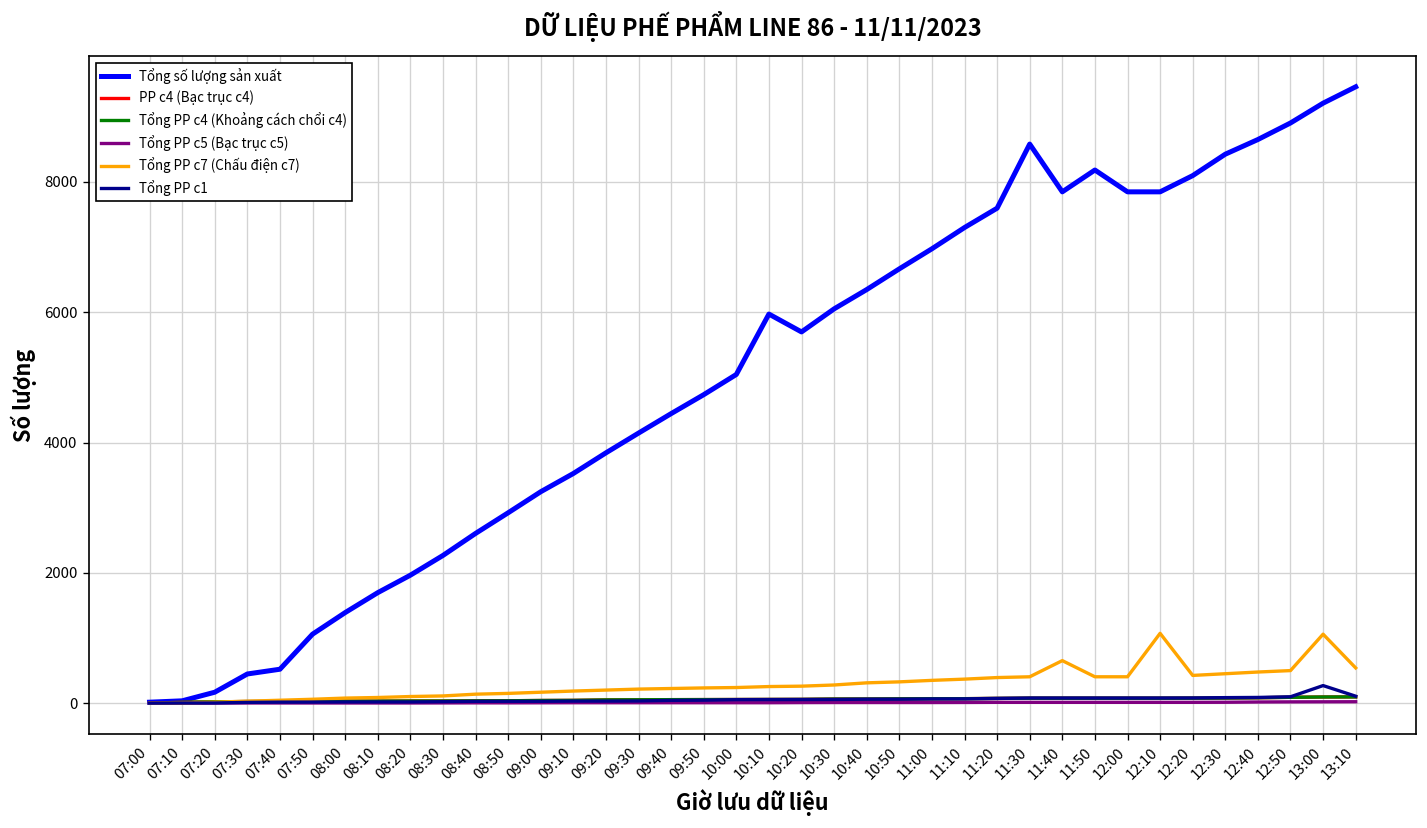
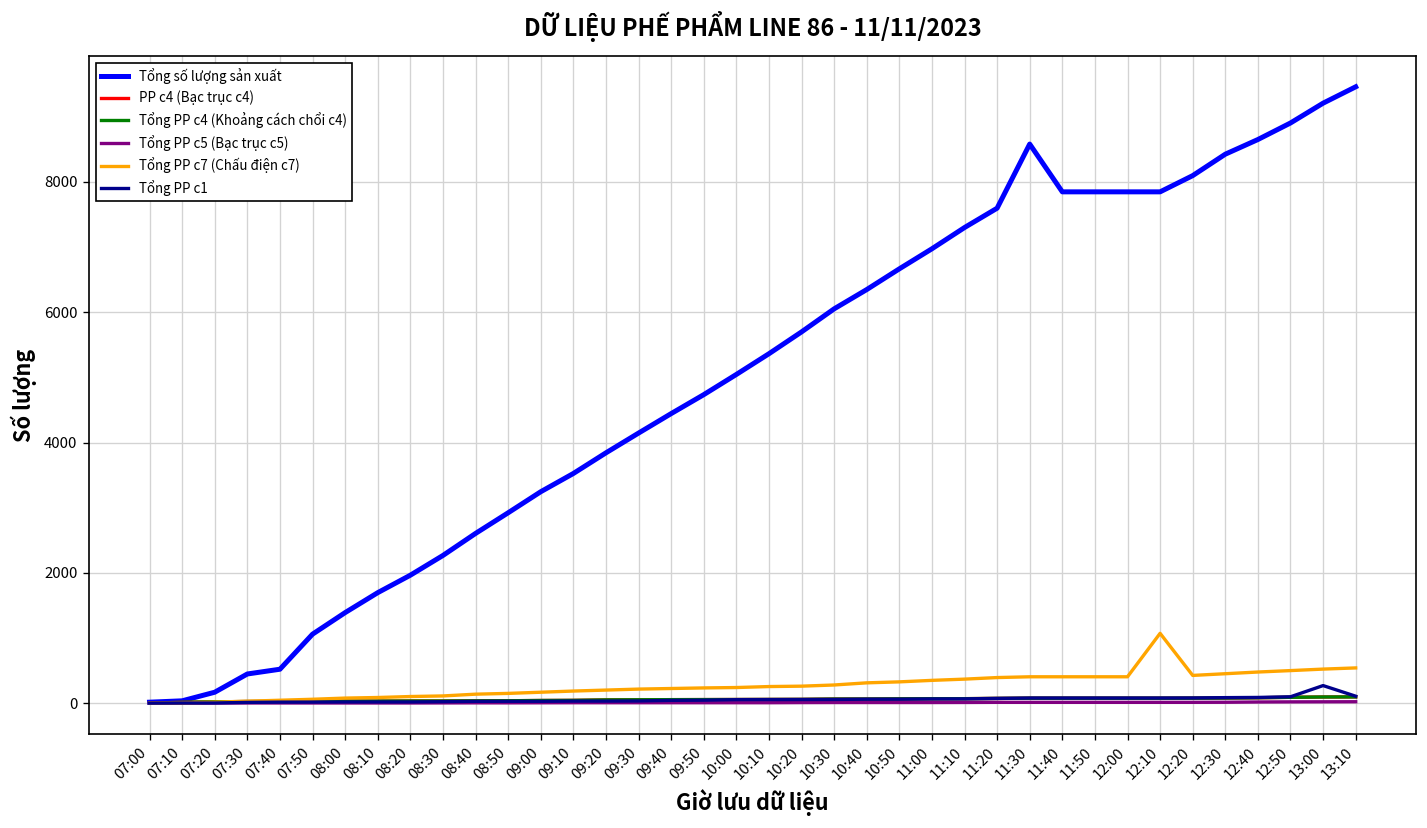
  {
    "Tổng số lượng sản xuất": {
      "07:20": 200,
      "07:30": 400,
      "07:40": 500,
      "07:50": 1100,
      "08:00": 1400,
      "08:10": 1700,
      "08:20": 2000,
      "08:30": 2300,
      "08:40": 2600,
      "08:50": 2900,
      "09:00": 3200,
      "09:10": 3500,
      "09:20": 3800,
      "09:30": 4100,
      "09:40": 4400,
      "09:50": 4700,
      "10:00": 5000,
-     "10:10": 6000,
+     "10:10": 5400,
      "10:20": 5700,
      "10:30": 6100,
      "10:40": 6300,
      "10:50": 6700,
      "11:00": 7000,
      "11:10": 7300,
      "11:20": 7600,
      "11:30": 8600,
      "11:40": 7800,
-     "11:50": 8200,
+     "11:50": 7800,
      "12:00": 7800,
      "12:10": 7800,
      "12:20": 8100,
      "12:30": 8400,
      "12:40": 8700,
      "12:50": 8900,
      "13:00": 9200,
      "13:10": 9500
    },
    "Tổng PP c4 (Khoảng cách chổi c4)": {
      "13:00": 100
    },
    "Tổng PP c5 (Bạc trục c5)": {
      "10:00": 0,
      "10:10": 0,
      "10:20": 0,
      "10:40": 0,
      "10:50": 0,
      "11:00": 0,
      "11:10": 0,
      "11:20": 0,
      "11:30": 0,
      "11:40": 0,
      "11:50": 0,
      "12:00": 0,
      "12:10": 0,
      "12:20": 0,
      "12:30": 0,
      "12:40": 0,
      "12:50": 0,
      "13:00": 0,
      "13:10": 0
    },
    "Tổng PP c7 (Chấu điện c7)": {
      "08:00": 100,
      "08:10": 100,
      "08:20": 100,
      "08:30": 100,
      "08:40": 100,
      "08:50": 200,
      "09:00": 200,
      "09:10": 200,
      "09:20": 200,
      "09:30": 200,
      "09:40": 200,
      "09:50": 200,
      "10:00": 200,
      "10:10": 300,
      "10:20": 300,
      "10:30": 300,
      "10:40": 300,
      "10:50": 300,
      "11:00": 400,
      "11:10": 400,
      "11:20": 400,
      "11:30": 400,
-     "11:40": 700,
+     "11:40": 400,
      "11:50": 400,
      "12:00": 400,
      "12:10": 1100,
      "12:20": 400,
      "12:30": 500,
      "12:40": 500,
      "12:50": 500,
-     "13:00": 1100,
+     "13:00": 500,
      "13:10": 500
    },
    "Tổng PP c1": {
      "13:00": 300
    }
  }
